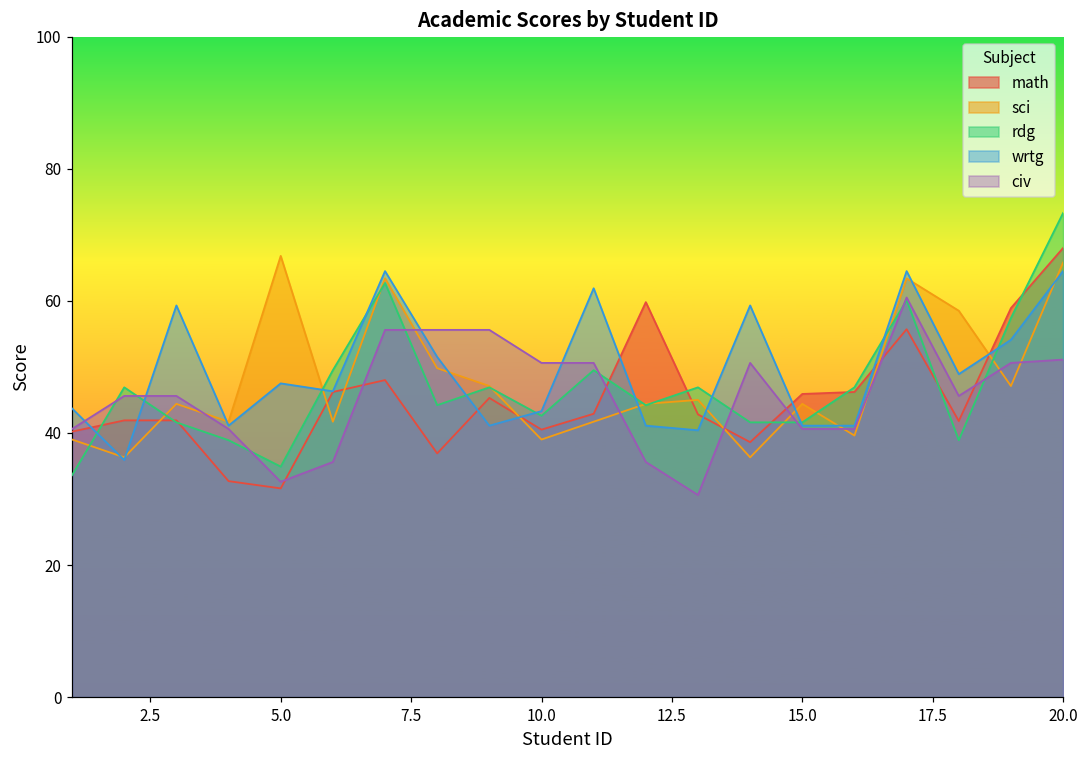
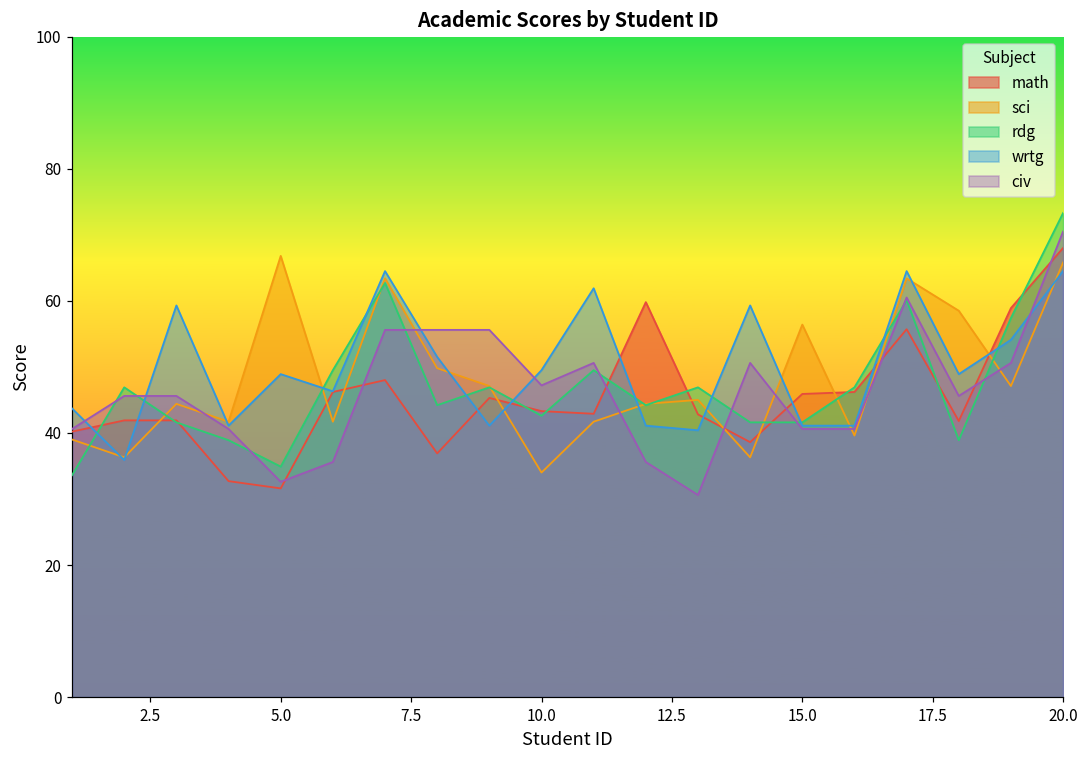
  {
    "math": {
      "5.0": 32,
-     "10.0": 41,
+     "10.0": 43,
      "15.0": 46,
      "20.0": 68
    },
    "sci": {
      "5.0": 67,
-     "10.0": 39,
-     "15.0": 44,
+     "10.0": 34,
+     "15.0": 56,
      "20.0": 66
    },
    "rdg": {
      "5.0": 35,
      "10.0": 43,
      "15.0": 42,
      "20.0": 73
    },
    "wrtg": {
-     "5.0": 48,
-     "10.0": 43,
+     "5.0": 49,
+     "10.0": 50,
      "15.0": 41,
      "20.0": 65
    },
    "civ": {
      "5.0": 33,
-     "10.0": 51,
+     "10.0": 47,
      "15.0": 41,
-     "20.0": 51
+     "20.0": 71
    }
  }
